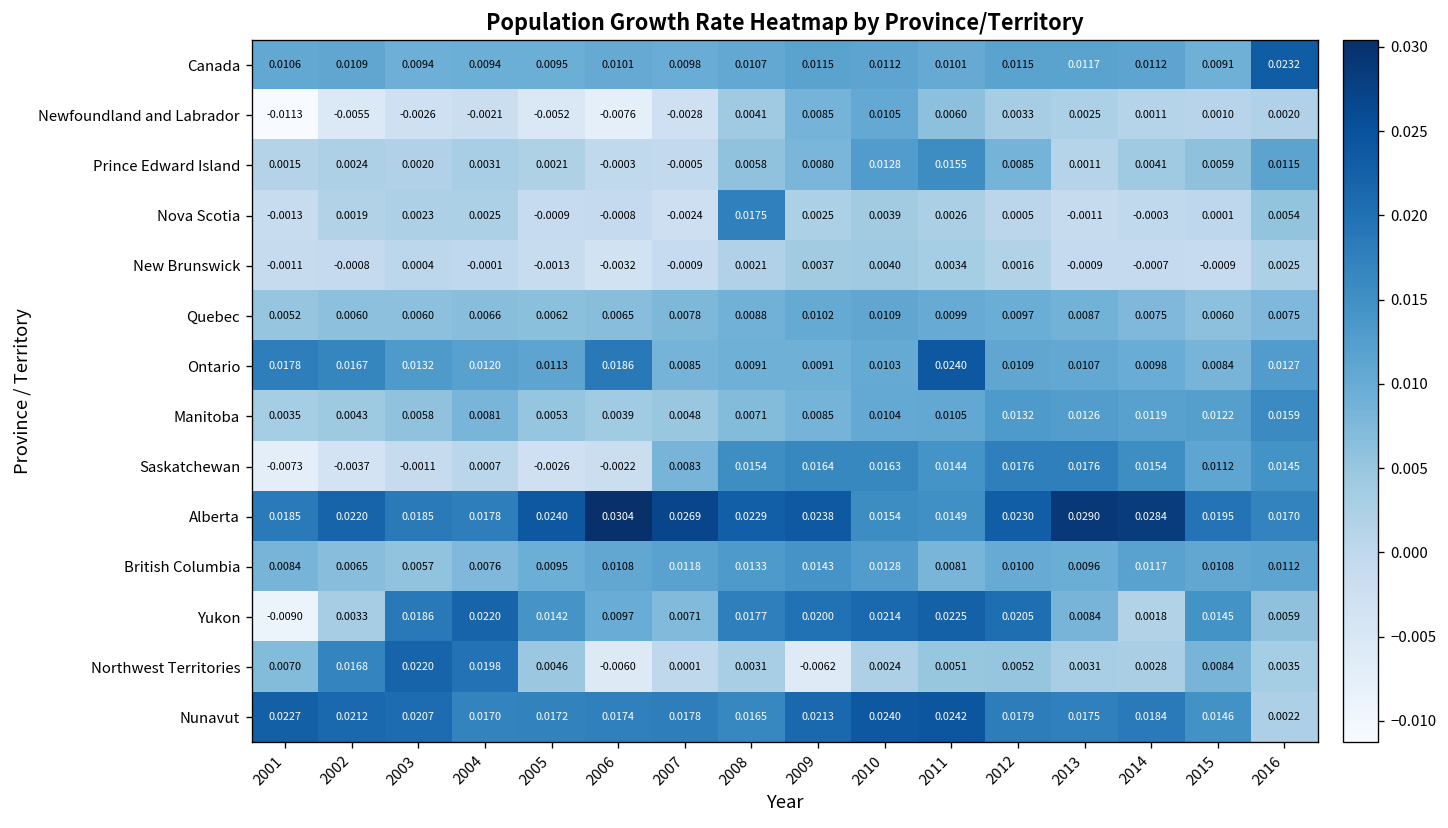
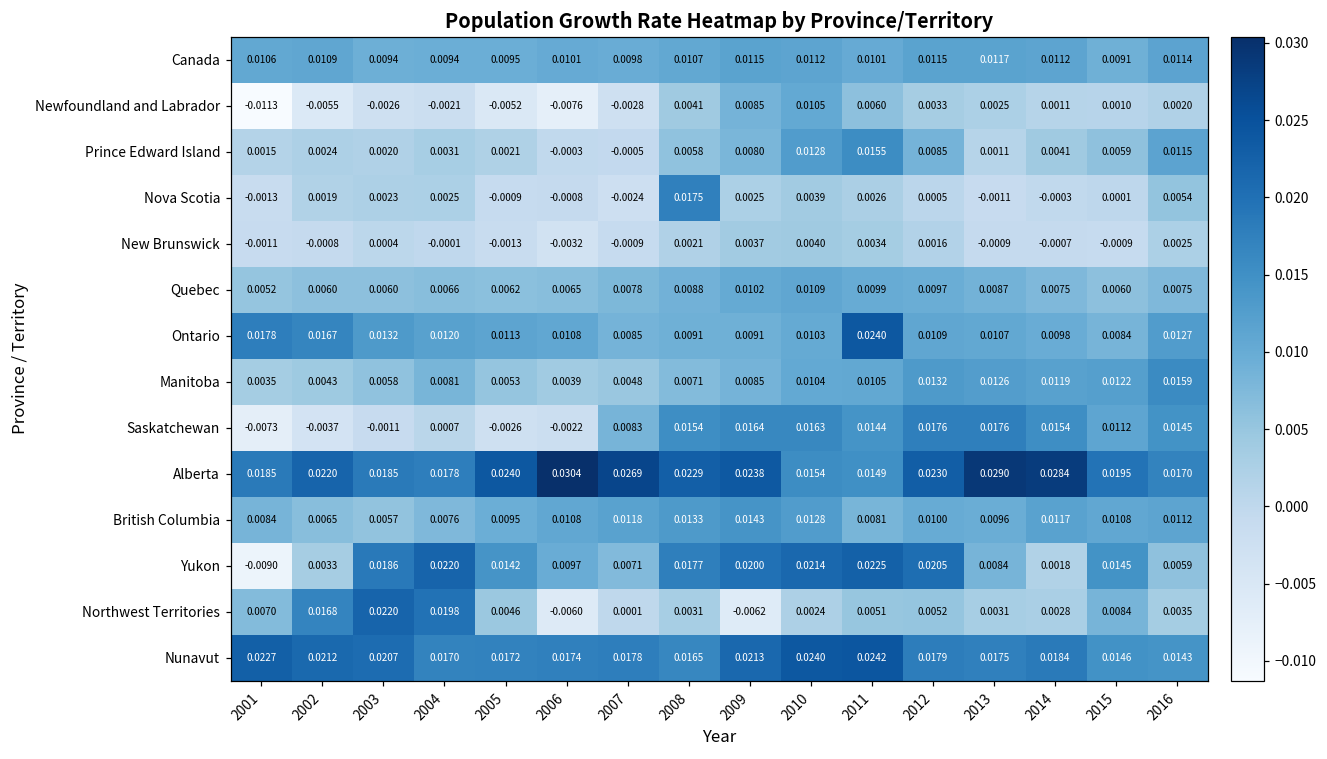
  {
    "Canada": {
      "2001": 0.0106,
      "2002": 0.0109,
      "2003": 0.0094,
      "2004": 0.0094,
      "2005": 0.0095,
      "2006": 0.0101,
      "2007": 0.0098,
      "2008": 0.0107,
      "2009": 0.0115,
      "2010": 0.0112,
      "2011": 0.0101,
      "2012": 0.0115,
      "2013": 0.0117,
      "2014": 0.0112,
      "2015": 0.0091,
-     "2016": 0.0232
+     "2016": 0.0114
    },
    "Ontario": {
      "2001": 0.0178,
      "2002": 0.0167,
      "2003": 0.0132,
      "2004": 0.0120,
      "2005": 0.0113,
-     "2006": 0.0186,
+     "2006": 0.0108,
      "2007": 0.0085,
      "2008": 0.0091,
      "2009": 0.0091,
      "2010": 0.0103,
      "2011": 0.0240,
      "2012": 0.0109,
      "2013": 0.0107,
      "2014": 0.0098,
      "2015": 0.0084,
      "2016": 0.0127
    },
    "Nunavut": {
      "2001": 0.0227,
      "2002": 0.0212,
      "2003": 0.0207,
      "2004": 0.0170,
      "2005": 0.0172,
      "2006": 0.0174,
      "2007": 0.0178,
      "2008": 0.0165,
      "2009": 0.0213,
      "2010": 0.0240,
      "2011": 0.0242,
      "2012": 0.0179,
      "2013": 0.0175,
      "2014": 0.0184,
      "2015": 0.0146,
-     "2016": 0.0022
+     "2016": 0.0143
    }
  }
